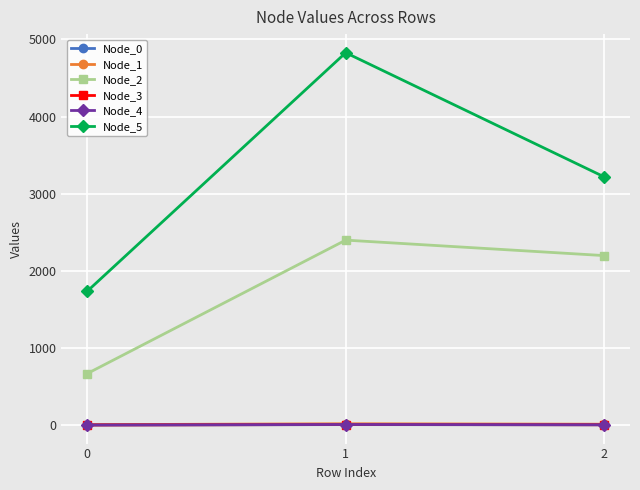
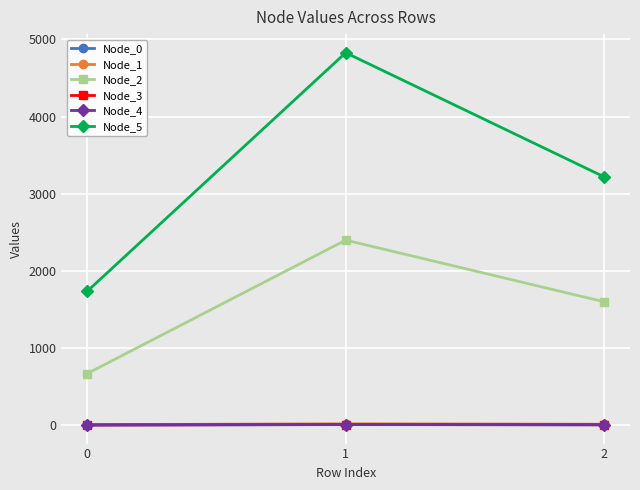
  {
    "Node_2": {
      "0": 700,
      "1": 2400,
-     "2": 2200
+     "2": 1600
    },
    "Node_5": {
      "0": 1700,
      "1": 4800,
      "2": 3200
    }
  }
